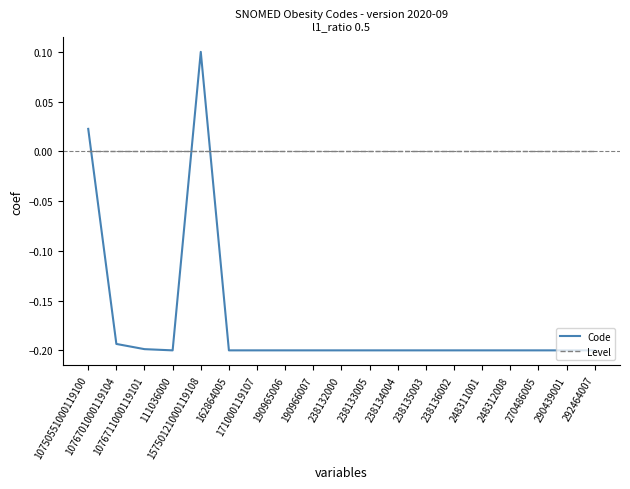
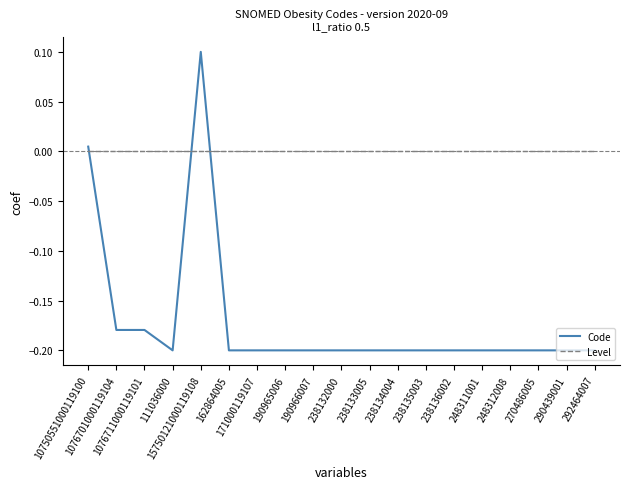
  {
    "Code": {
-     "10750551000119100": 0.02,
-     "1076701000119104": -0.19,
-     "1076711000119101": -0.20,
+     "10750551000119100": 0.00,
+     "1076701000119104": -0.18,
+     "1076711000119101": -0.18,
      "111036000": -0.20,
      "15750121000119108": 0.10,
      "162864005": -0.20,
      "171000119107": -0.20,
      "190965006": -0.20,
      "190966007": -0.20,
      "238132000": -0.20,
      "238133005": -0.20,
      "238134004": -0.20,
      "238135003": -0.20,
      "238136002": -0.20,
      "248311001": -0.20,
      "248312008": -0.20,
      "270486005": -0.20
    },
    "Level": {
      "10750551000119100": 0.00,
      "1076701000119104": 0.00,
      "1076711000119101": 0.00,
      "111036000": 0.00,
      "15750121000119108": 0.00,
      "162864005": 0.00,
      "171000119107": 0.00,
      "190965006": 0.00,
      "190966007": 0.00,
      "238132000": 0.00,
      "238133005": 0.00,
      "238134004": 0.00,
      "238135003": 0.00,
      "238136002": 0.00,
      "248311001": 0.00,
      "248312008": 0.00,
      "270486005": 0.00,
      "290439001": 0.00,
      "292464007": 0.00
    }
  }
